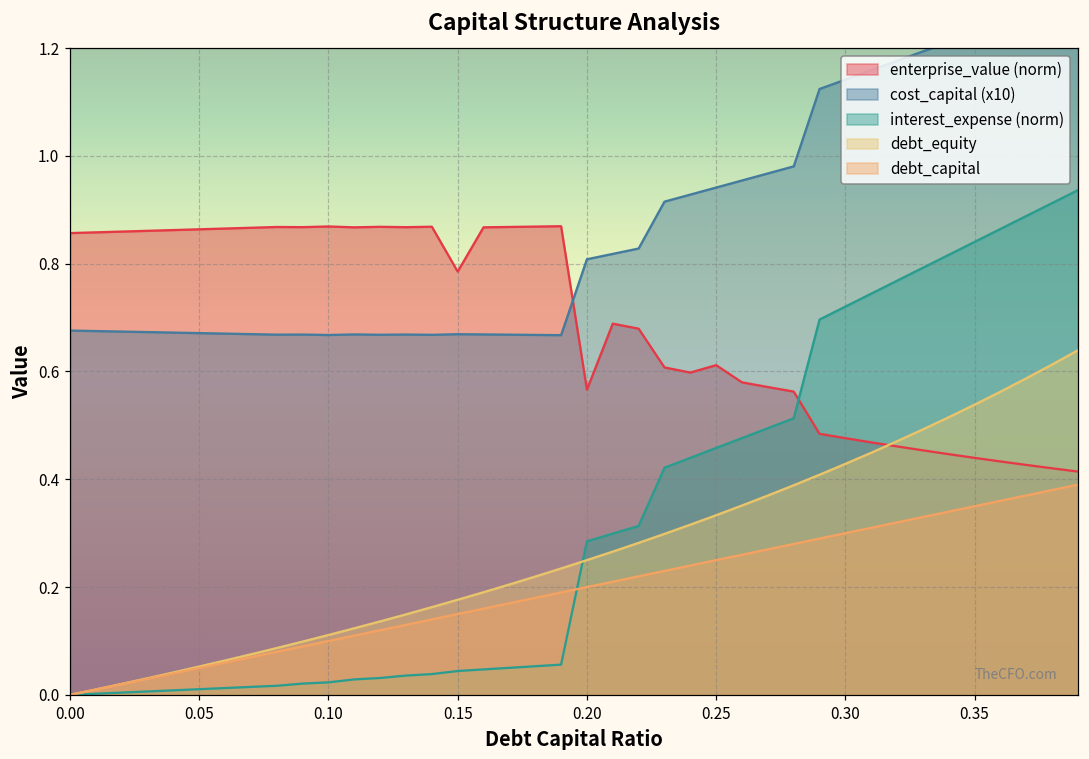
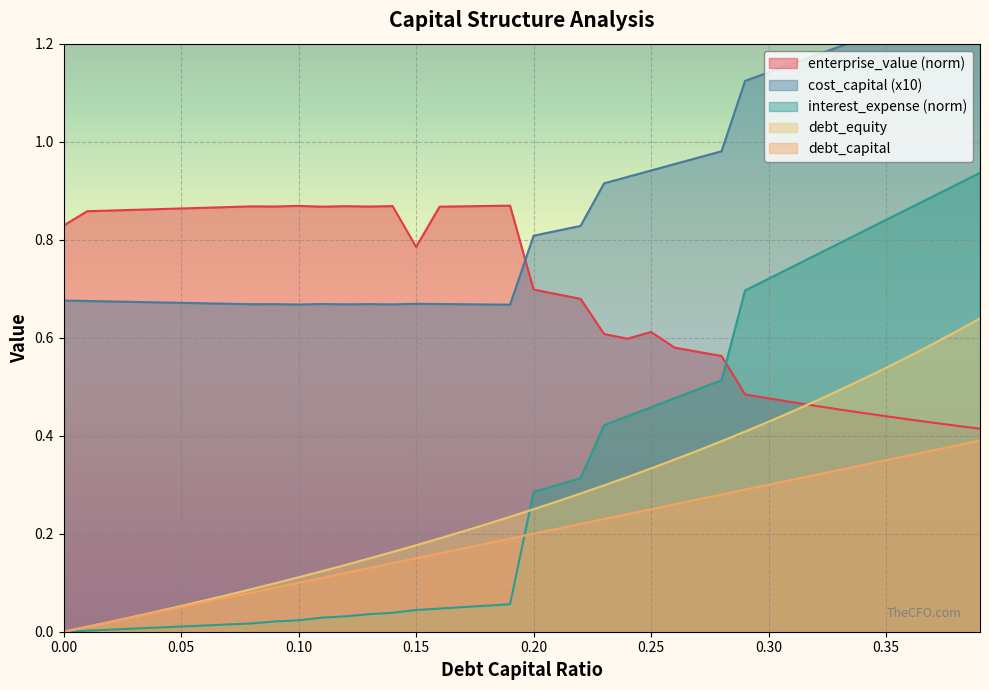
  {
    "enterprise_value (norm)": {
-     "0.00": 0.86,
+     "0.00": 0.83,
      "0.05": 0.86,
      "0.10": 0.87,
      "0.15": 0.79,
-     "0.20": 0.57,
+     "0.20": 0.70,
      "0.25": 0.61,
      "0.30": 0.48,
      "0.35": 0.44
    }
  }
